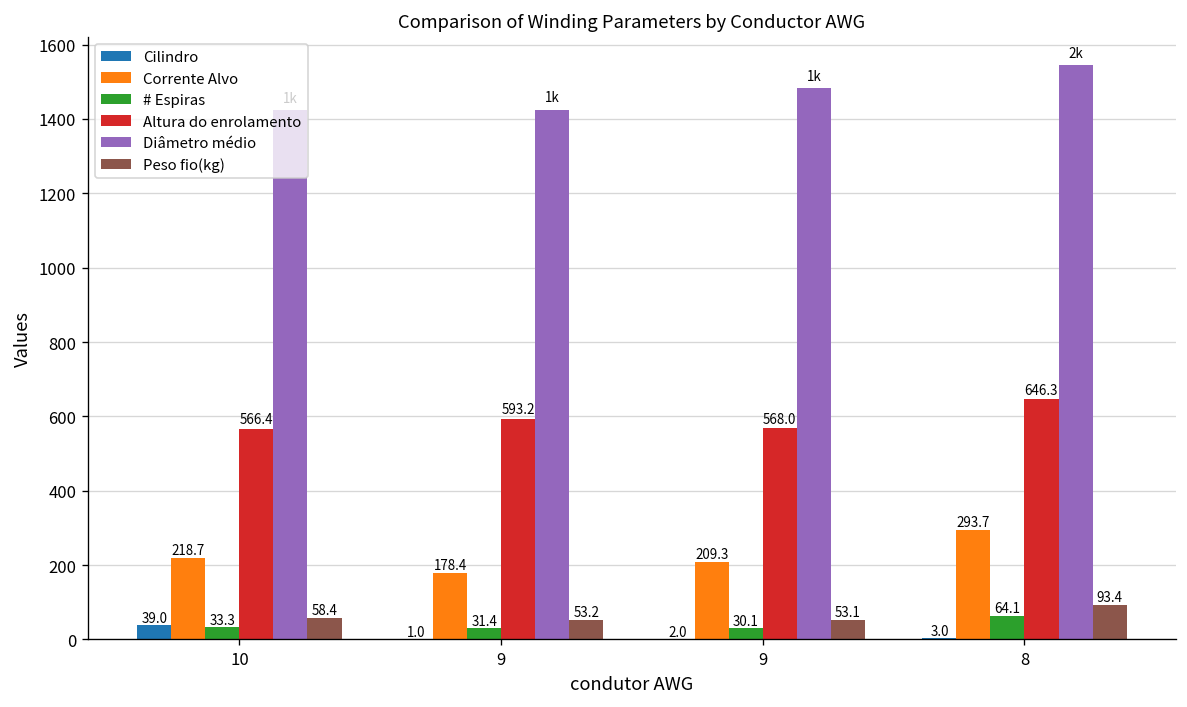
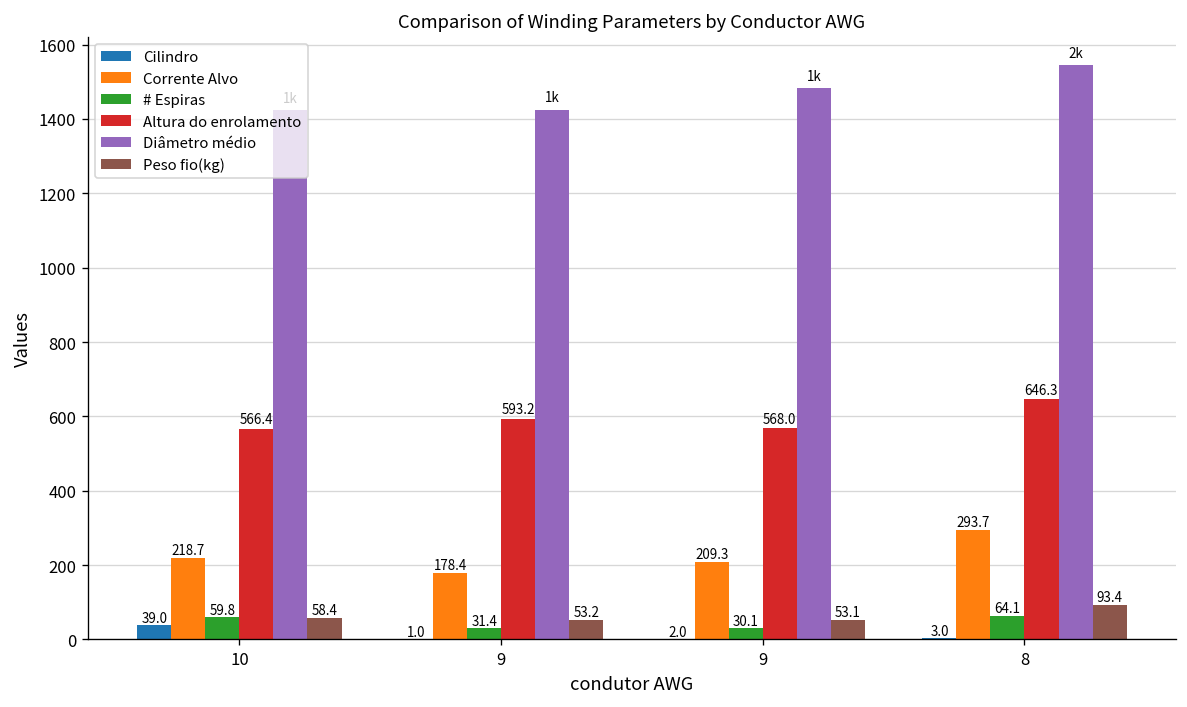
  {
    "Cilindro": {
      "10": "39.0",
      "8": "3.0"
    },
    "Corrente Alvo": {
      "10": "218.7",
      "8": "293.7"
    },
    "# Espiras": {
-     "10": "33.3",
+     "10": "59.8",
      "8": "64.1"
    },
    "Altura do enrolamento": {
      "10": "566.4",
      "8": "646.3"
    },
    "Diâmetro médio": {
      "8": "2k"
    },
    "Peso fio(kg)": {
      "10": "58.4",
      "8": "93.4"
    }
  }
